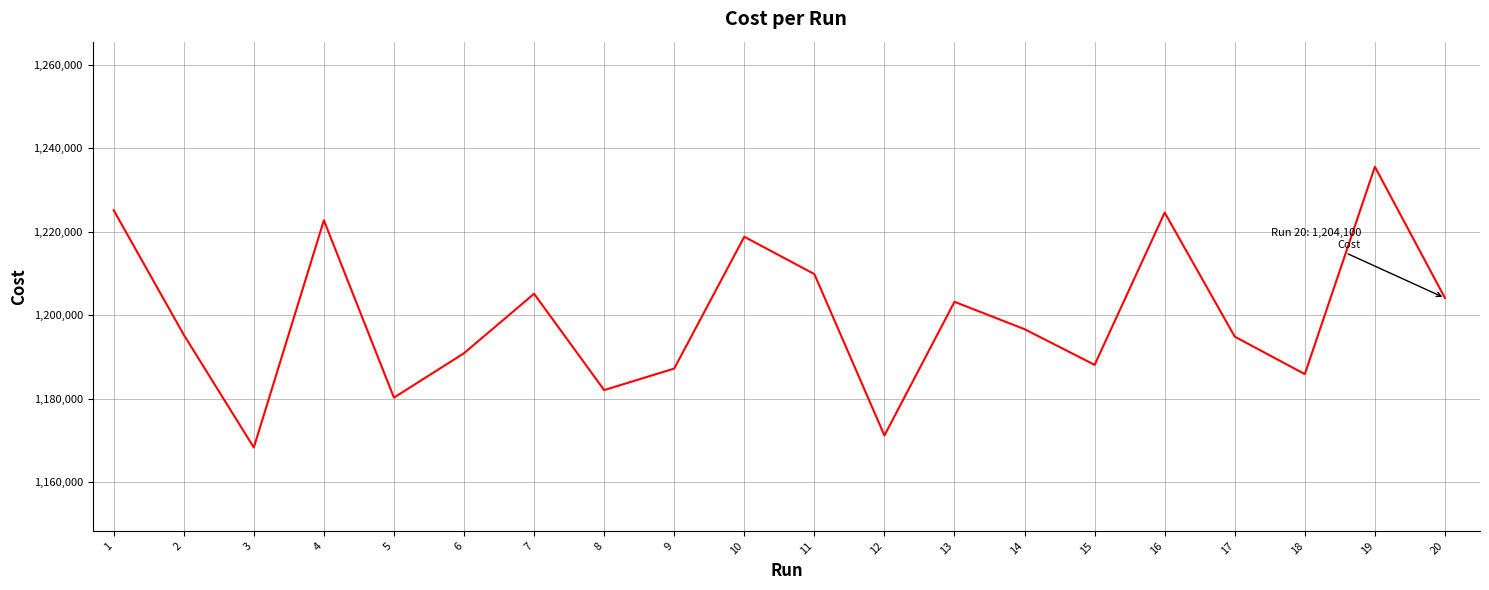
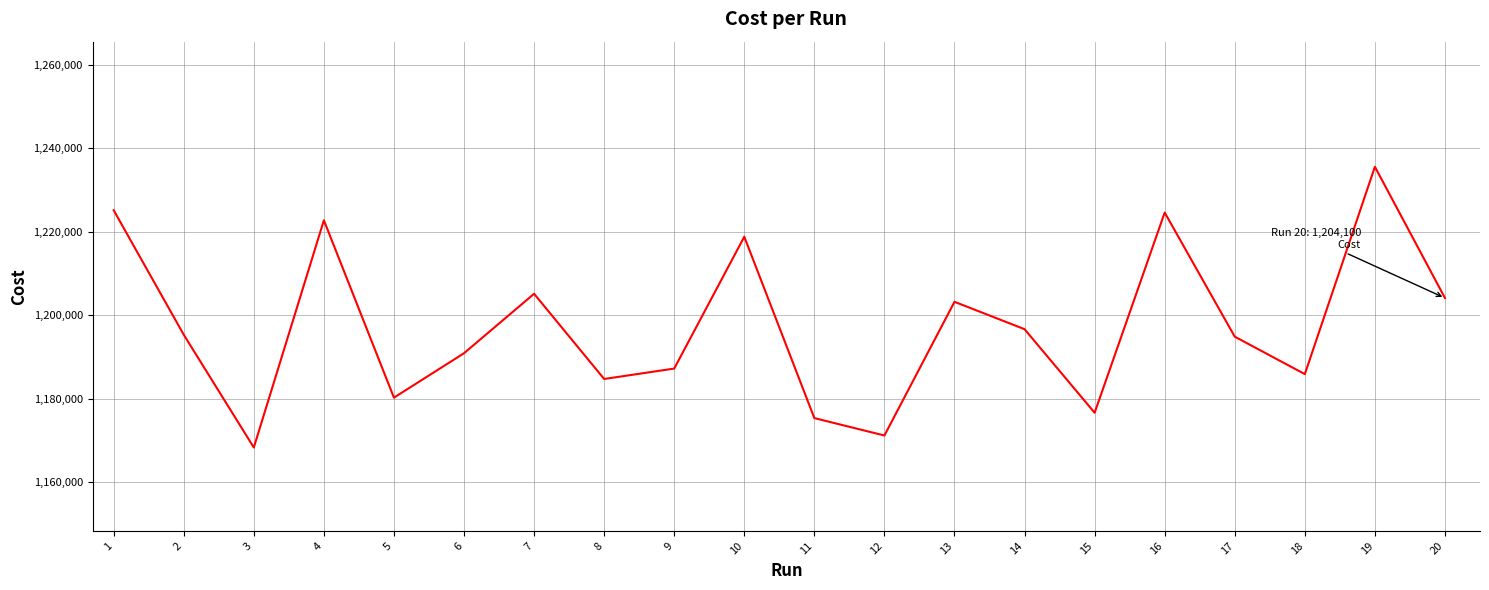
  {
    "1": "1,225,000",
    "2": "1,195,000",
    "3": "1,168,000",
    "4": "1,223,000",
    "5": "1,180,000",
    "6": "1,191,000",
    "7": "1,205,000",
-   "8": "1,182,000",
+   "8": "1,185,000",
    "9": "1,187,000",
    "10": "1,219,000",
-   "11": "1,210,000",
+   "11": "1,175,000",
    "12": "1,171,000",
    "13": "1,203,000",
    "14": "1,197,000",
-   "15": "1,188,000",
+   "15": "1,177,000",
    "16": "1,225,000",
    "17": "1,195,000",
    "18": "1,186,000",
    "19": "1,236,000"
  }
